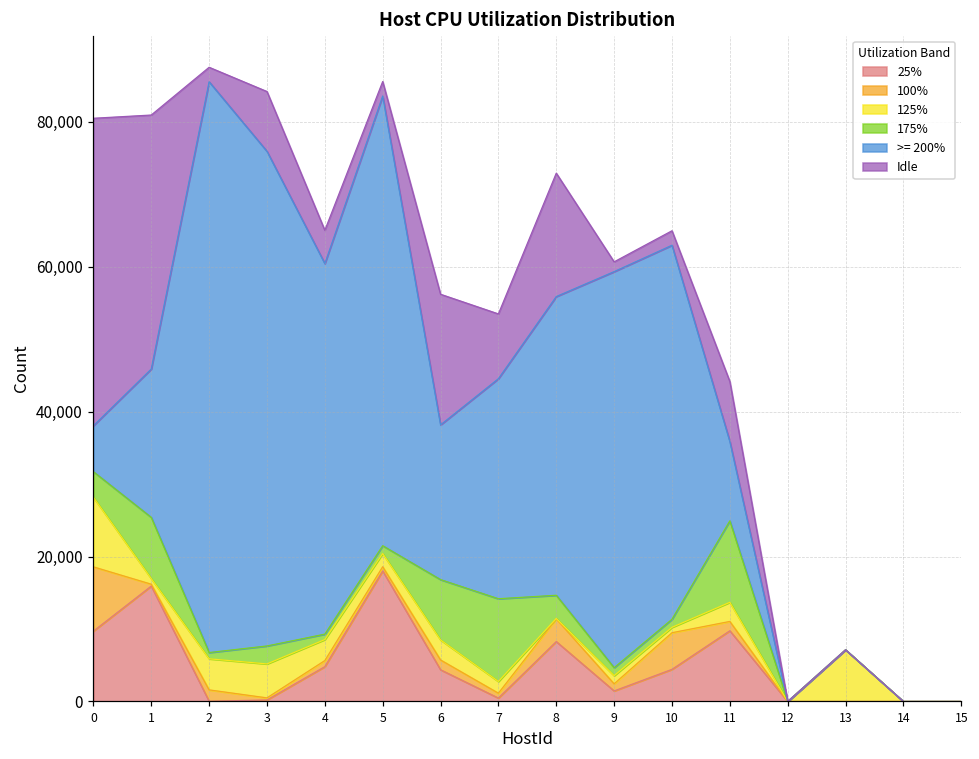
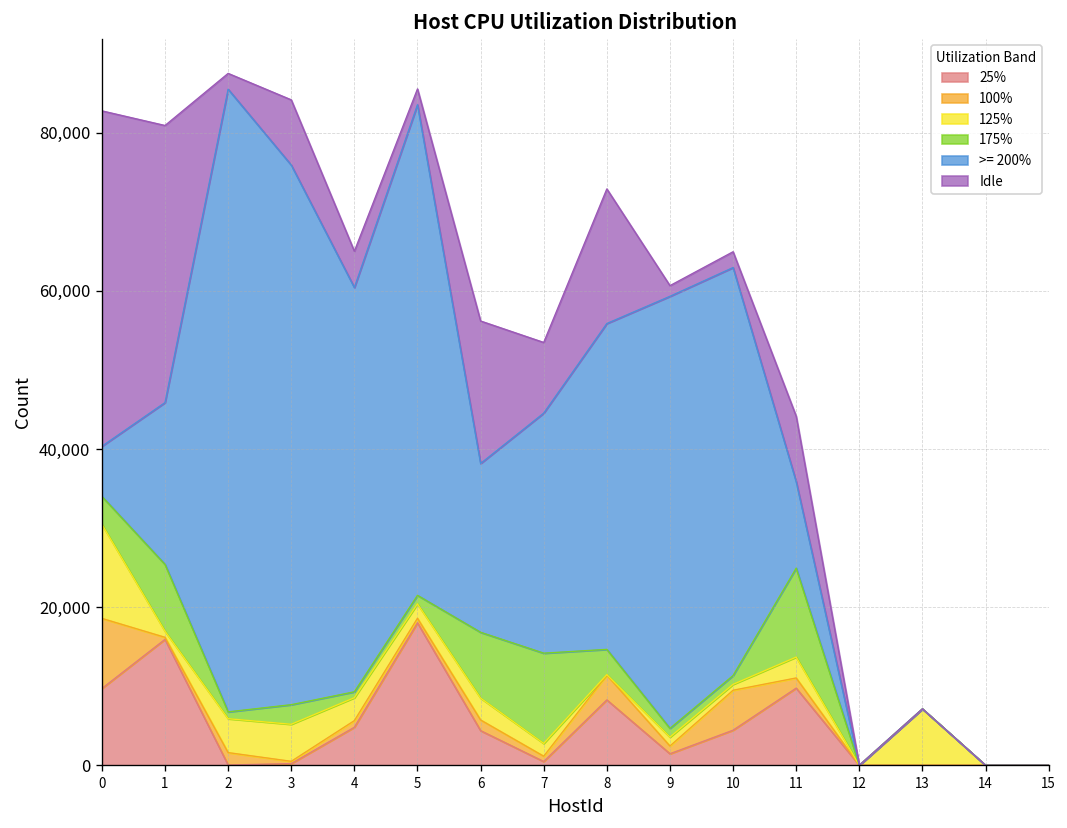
  {
    "25%": {
      "0": "10,000",
      "2": "0",
      "4": "5,000",
      "5": "18,000",
      "6": "4,000",
      "7": "0",
      "8": "8,000",
      "9": "1,000",
      "10": "4,000",
      "11": "10,000"
    },
    "100%": {
      "0": "9,000",
      "2": "2,000",
      "4": "1,000",
      "5": "1,000",
      "6": "1,000",
      "7": "1,000",
      "9": "1,000",
      "10": "5,000",
      "11": "1,000"
    },
    "125%": {
-     "0": "10,000",
+     "0": "12,000",
      "1": "1,000",
      "2": "4,000",
      "3": "5,000",
      "4": "3,000",
      "5": "2,000",
      "6": "3,000",
      "7": "2,000",
      "9": "1,000",
      "10": "1,000",
      "11": "3,000"
    },
    "175%": {
      "0": "4,000",
      "1": "8,000",
      "2": "1,000",
      "3": "2,000",
      "4": "1,000",
      "5": "1,000",
      "6": "8,000",
      "7": "11,000",
      "8": "3,000",
      "9": "1,000",
      "10": "1,000",
      "11": "11,000"
    },
    ">= 200%": {
      "0": "6,000",
      "1": "20,000",
      "2": "79,000",
      "3": "68,000",
      "4": "51,000",
      "5": "62,000",
      "6": "21,000",
      "7": "30,000",
      "8": "41,000",
      "9": "55,000",
      "10": "52,000",
      "11": "11,000"
    },
    "Idle": {
      "0": "42,000",
      "1": "35,000",
      "2": "2,000",
      "3": "8,000",
      "4": "5,000",
      "5": "2,000",
      "6": "18,000",
      "7": "9,000",
      "8": "17,000",
      "9": "1,000",
      "10": "2,000",
      "11": "8,000"
    }
  }
